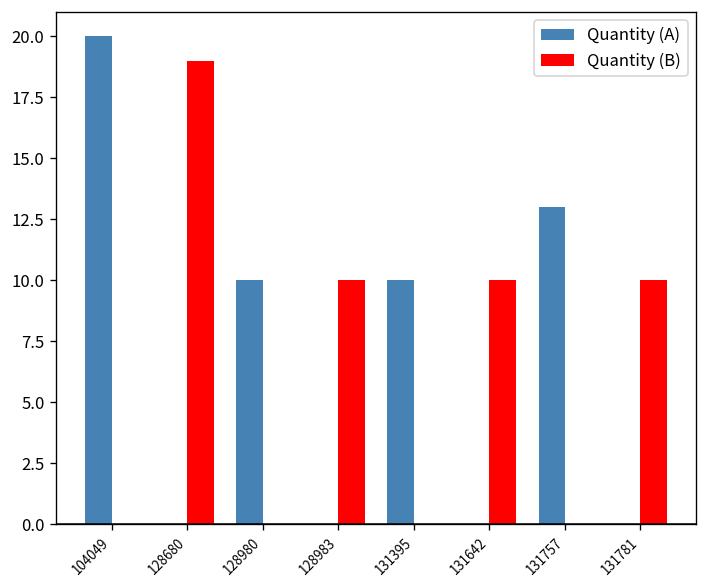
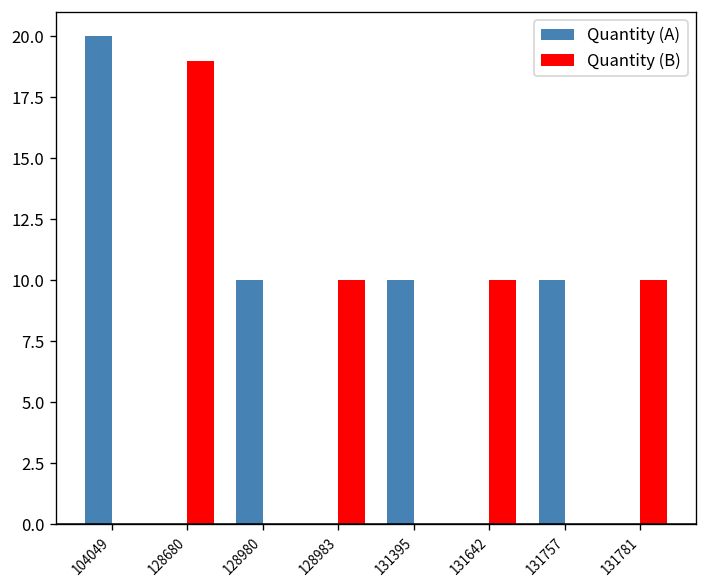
  {
    "Quantity (A)": {
      "104049": 20,
      "128680": 0,
      "128980": 10,
      "128983": 0,
      "131395": 10,
      "131642": 0,
-     "131757": 13,
+     "131757": 10,
      "131781": 0
    },
    "Quantity (B)": {
      "104049": 0,
      "128680": 19,
      "128980": 0,
      "128983": 10,
      "131395": 0,
      "131642": 10,
      "131757": 0,
      "131781": 10
    }
  }
